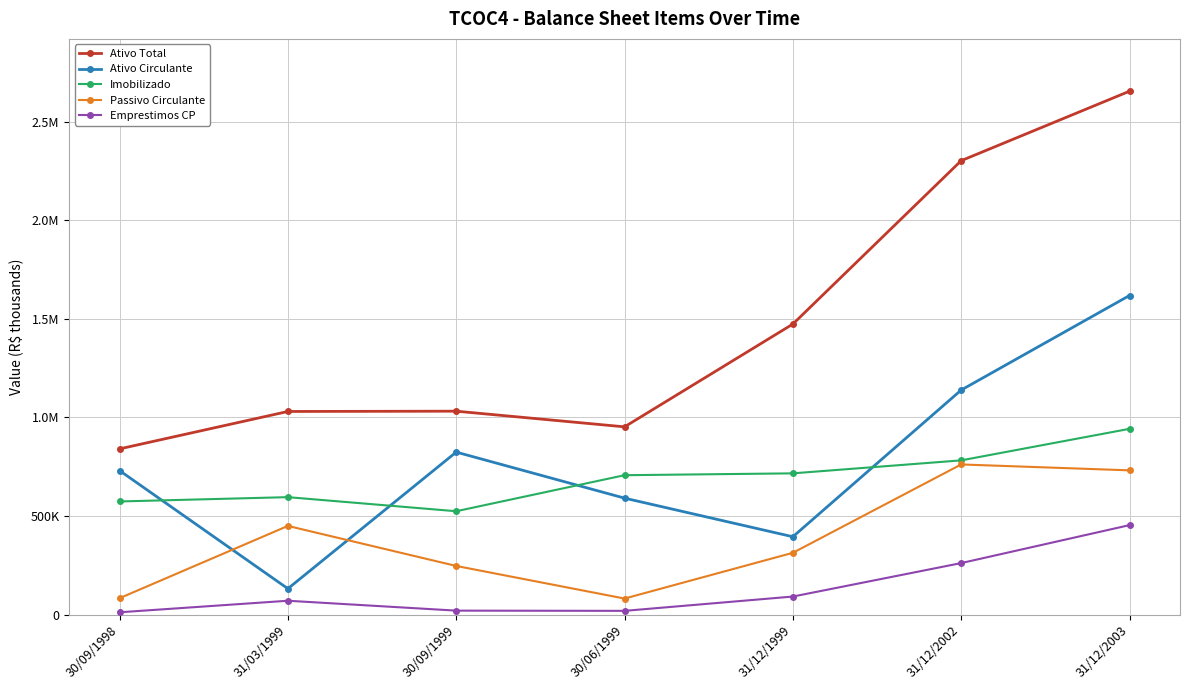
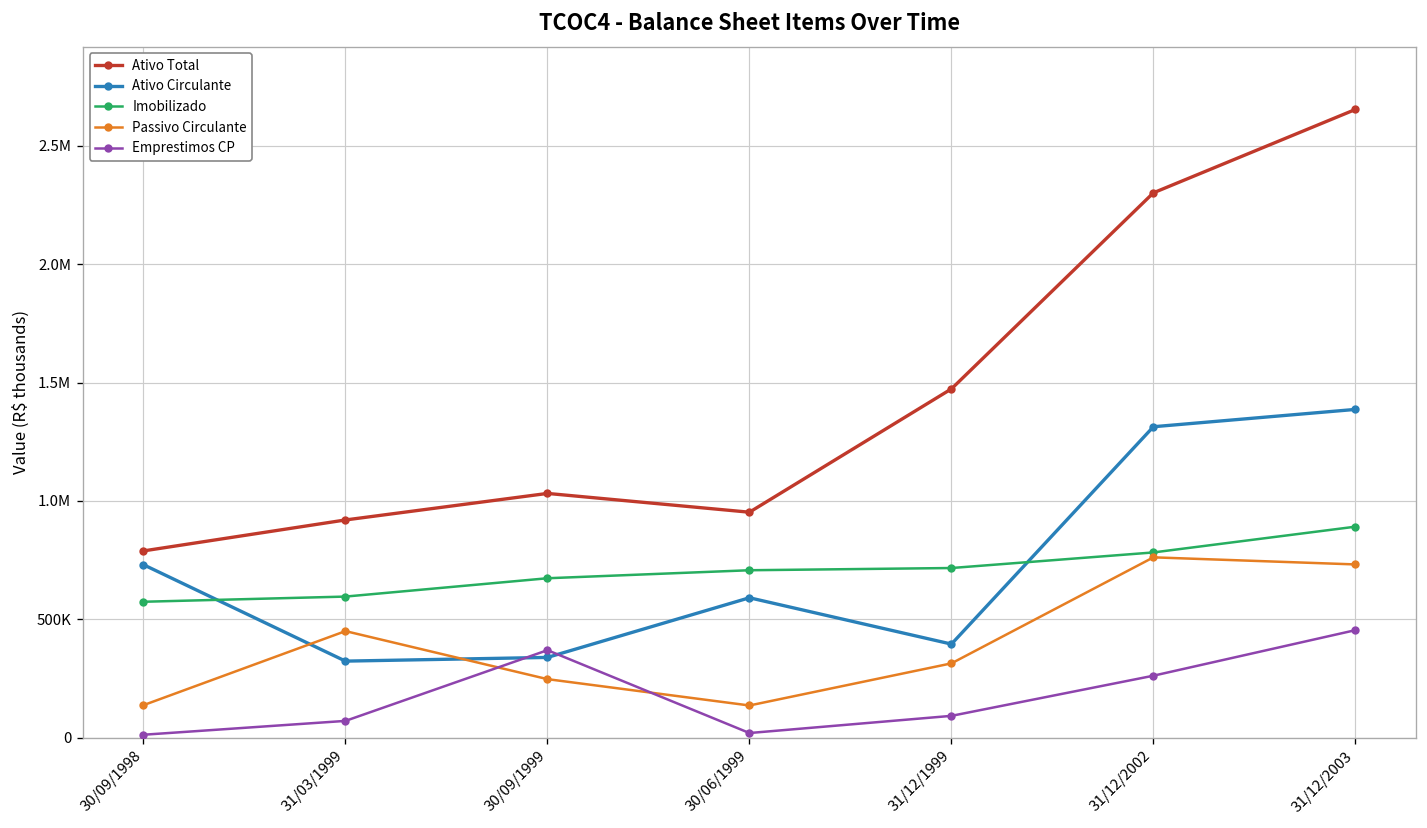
  {
    "Ativo Total": {
-     "30/09/1998": 840000,
-     "31/03/1999": 1030000,
+     "30/09/1998": 790000,
+     "31/03/1999": 920000,
      "30/09/1999": 1030000,
      "30/06/1999": 950000,
      "31/12/1999": 1470000,
      "31/12/2002": 2300000,
      "31/12/2003": 2650000
    },
    "Ativo Circulante": {
      "30/09/1998": 730000,
-     "31/03/1999": 130000,
-     "30/09/1999": 820000,
+     "31/03/1999": 320000,
+     "30/09/1999": 340000,
      "30/06/1999": 590000,
      "31/12/1999": 390000,
-     "31/12/2002": 1140000,
-     "31/12/2003": 1620000
+     "31/12/2002": 1310000,
+     "31/12/2003": 1390000
    },
    "Imobilizado": {
      "30/09/1998": 570000,
      "31/03/1999": 600000,
-     "30/09/1999": 520000,
+     "30/09/1999": 670000,
      "30/06/1999": 710000,
      "31/12/1999": 720000,
      "31/12/2002": 780000,
-     "31/12/2003": 940000
+     "31/12/2003": 890000
    },
    "Passivo Circulante": {
-     "30/09/1998": 80000,
+     "30/09/1998": 140000,
      "31/03/1999": 450000,
      "30/09/1999": 250000,
-     "30/06/1999": 80000,
+     "30/06/1999": 140000,
      "31/12/1999": 310000,
      "31/12/2002": 760000,
      "31/12/2003": 730000
    },
    "Emprestimos CP": {
      "30/09/1998": 10000,
      "31/03/1999": 70000,
-     "30/09/1999": 20000,
+     "30/09/1999": 370000,
      "30/06/1999": 20000,
      "31/12/1999": 90000,
      "31/12/2002": 260000,
      "31/12/2003": 450000
    }
  }
